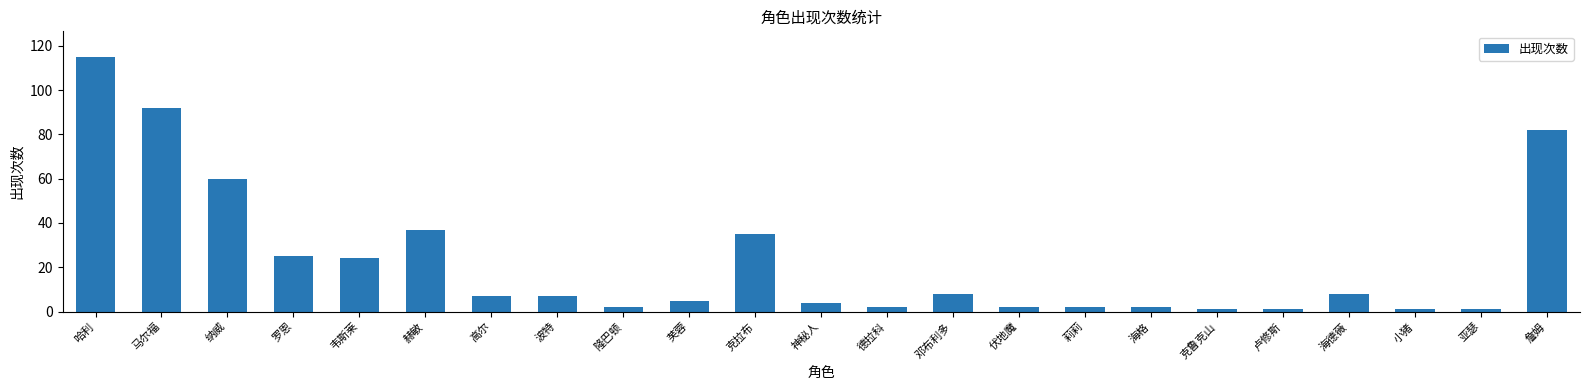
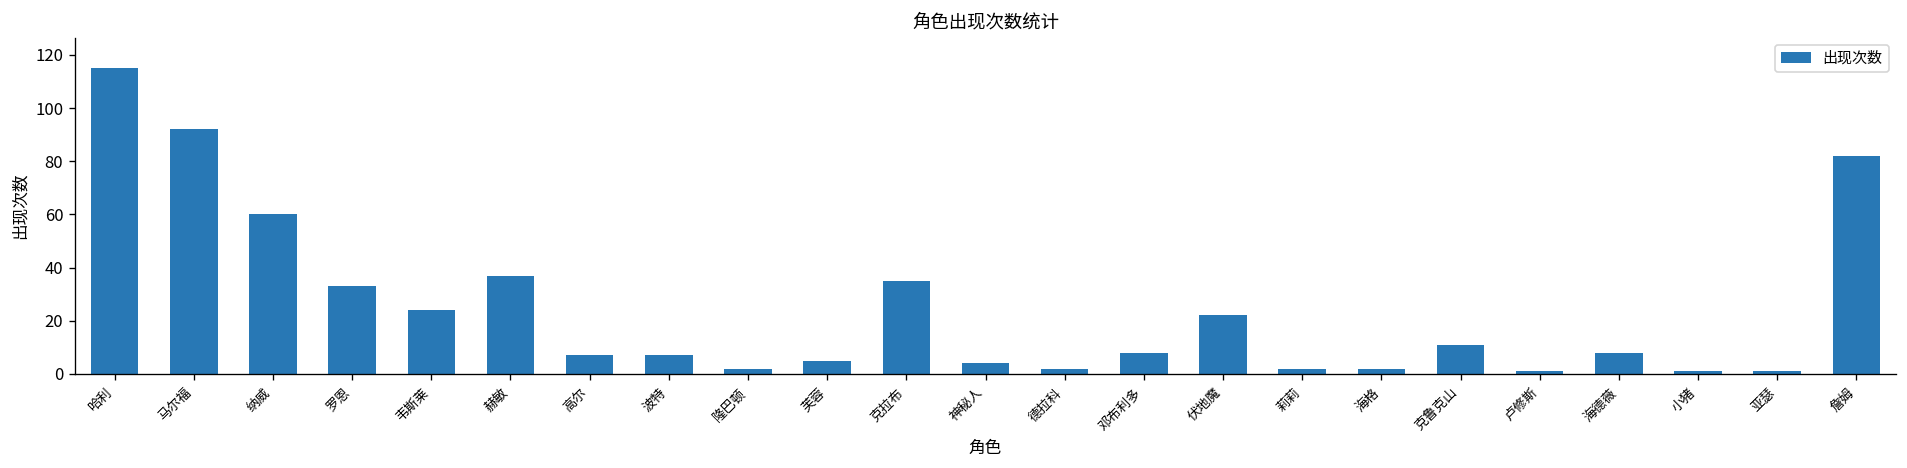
  {
    "哈利": 115,
    "马尔福": 92,
    "纳威": 60,
-   "罗恩": 25,
+   "罗恩": 33,
    "韦斯莱": 24,
    "赫敏": 37,
    "高尔": 7,
    "波特": 7,
    "隆巴顿": 2,
    "芙蓉": 5,
    "克拉布": 35,
    "神秘人": 4,
    "德拉科": 2,
    "邓布利多": 8,
-   "伏地魔": 2,
+   "伏地魔": 22,
    "莉莉": 2,
    "海格": 2,
-   "克鲁克山": 1,
+   "克鲁克山": 11,
    "海德薇": 8,
    "詹姆": 82
  }
